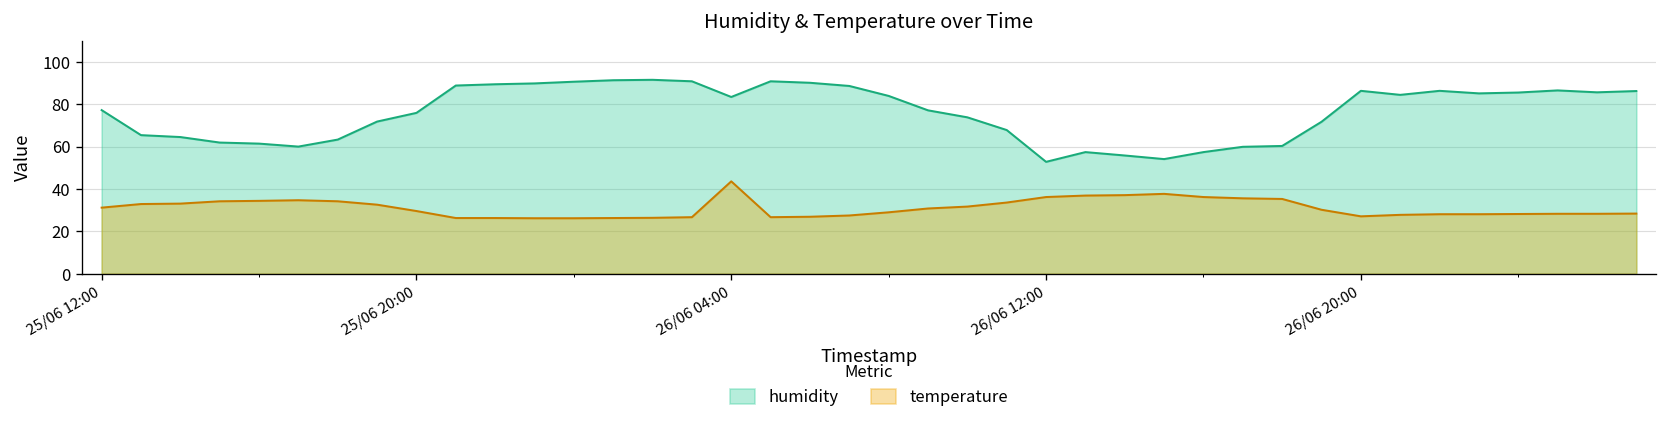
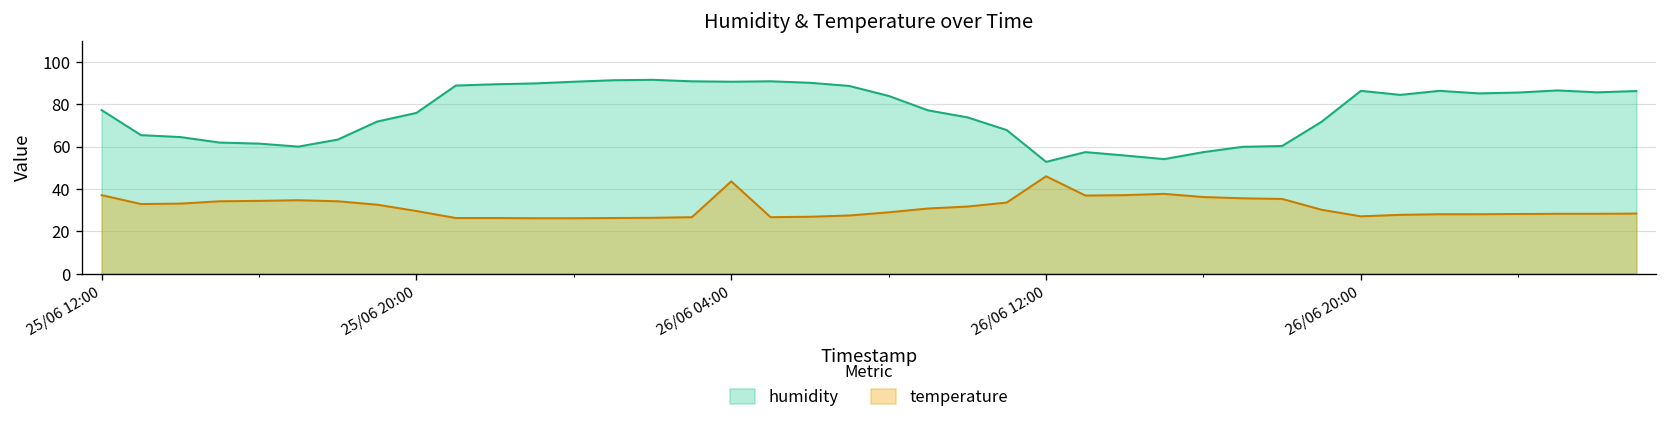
  {
    "humidity": {
      "25/06 12:00": 77,
      "25/06 20:00": 76,
-     "26/06 04:00": 83,
+     "26/06 04:00": 91,
      "26/06 12:00": 53,
      "26/06 20:00": 86
    },
    "temperature": {
-     "25/06 12:00": 31,
+     "25/06 12:00": 37,
      "25/06 20:00": 30,
      "26/06 04:00": 44,
-     "26/06 12:00": 36,
+     "26/06 12:00": 46,
      "26/06 20:00": 27
    }
  }
